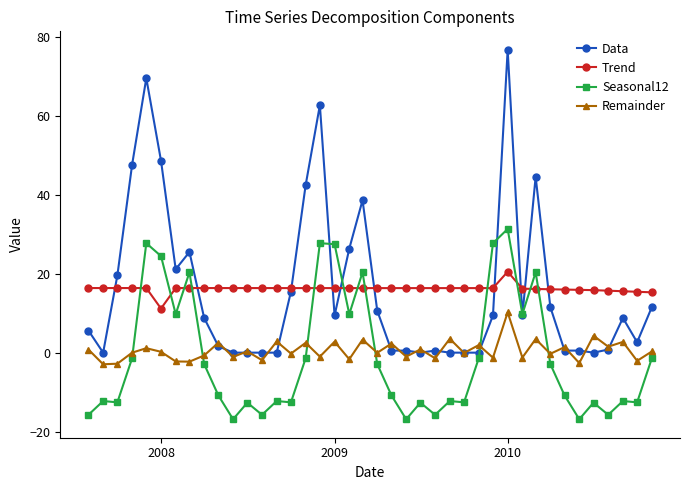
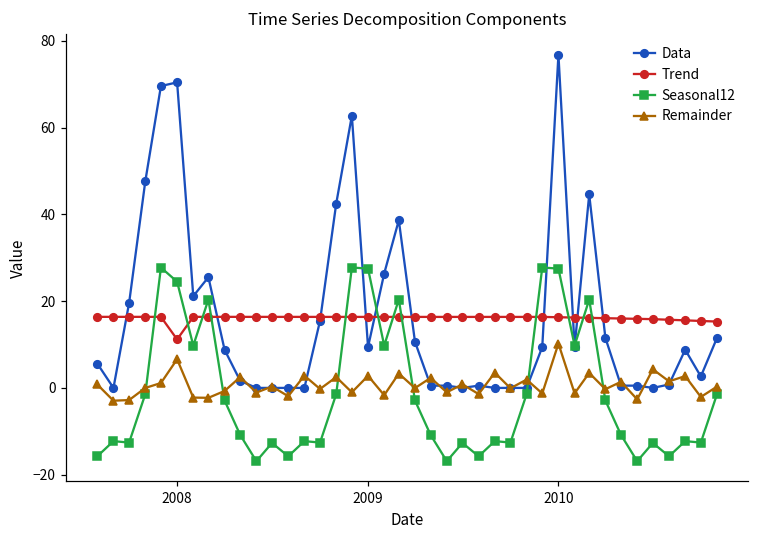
  {
    "Data": {
-     "2008": 49,
+     "2008": 70,
      "2009": 9,
      "2010": 77
    },
    "Trend": {
      "2008": 11,
      "2009": 16,
-     "2010": 21
+     "2010": 16
    },
    "Seasonal12": {
      "2008": 24,
      "2009": 28,
-     "2010": 31
+     "2010": 28
    },
    "Remainder": {
-     "2008": 0,
+     "2008": 7,
      "2009": 3,
      "2010": 10
    }
  }
